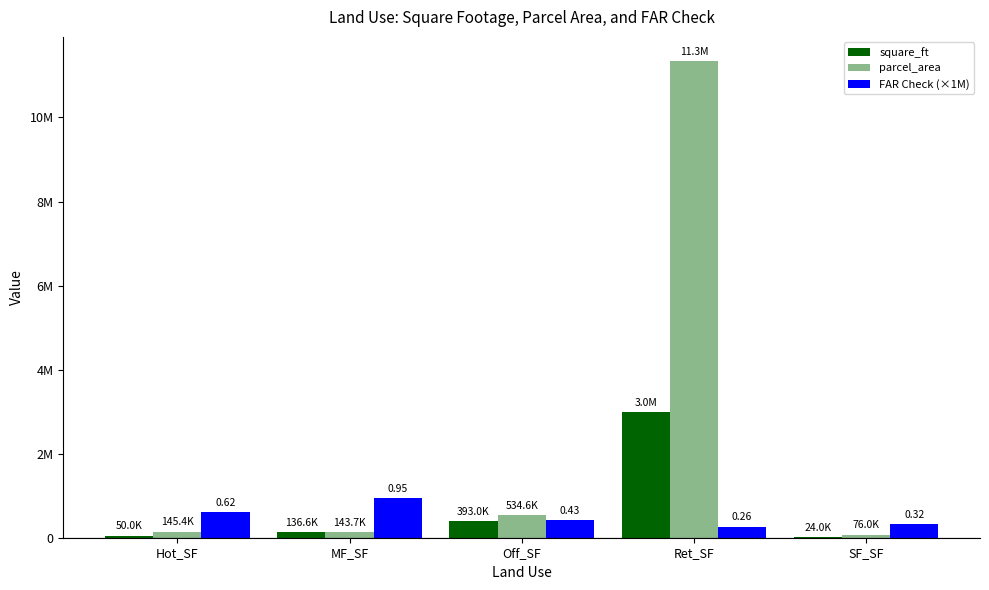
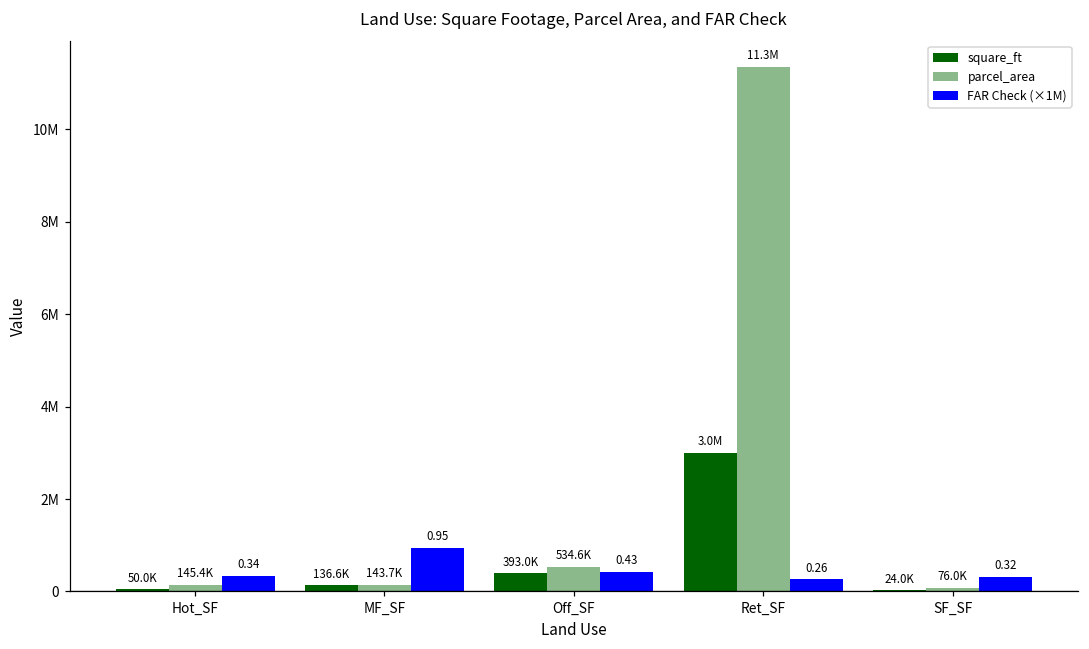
  {
    "FAR Check (×1M)": {
-     "Hot_SF": 0.62
+     "Hot_SF": 0.34
    }
  }
